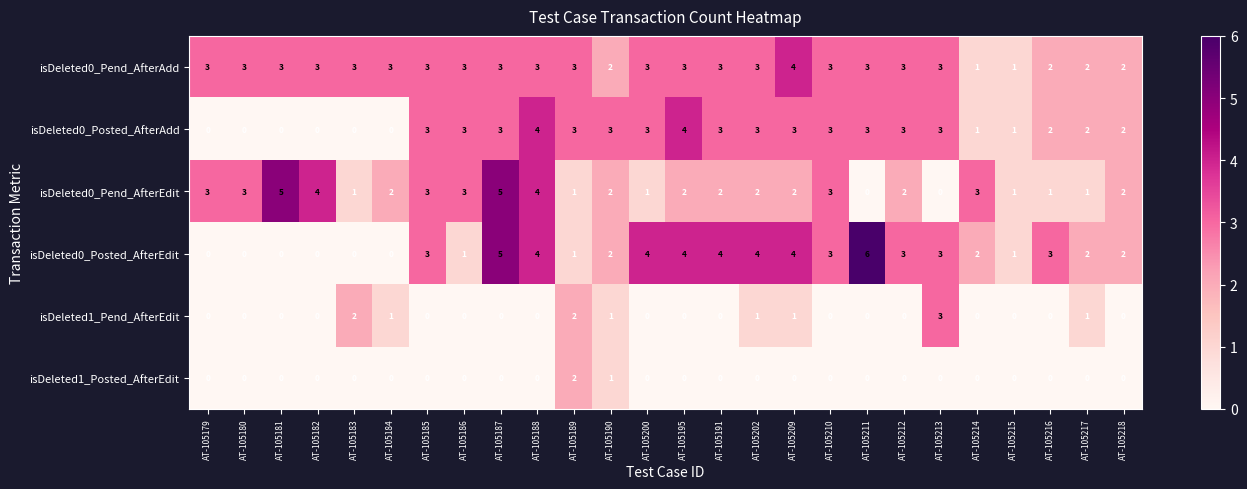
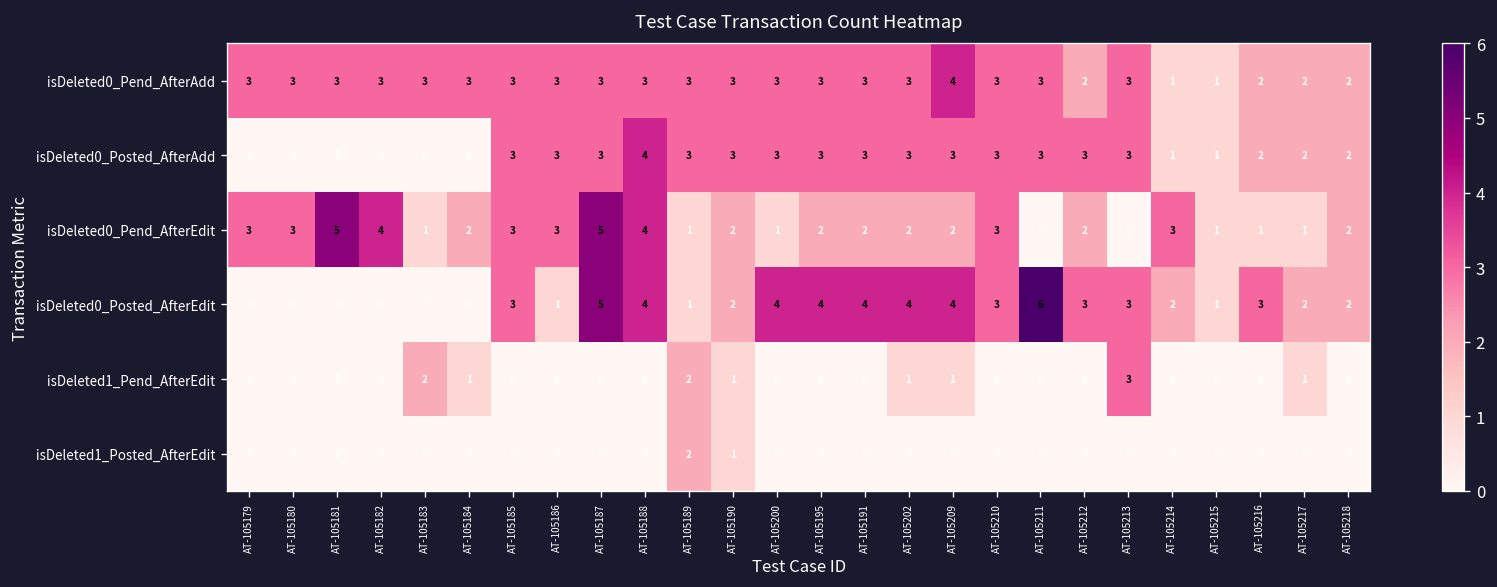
  {
    "isDeleted0_Pend_AfterAdd": {
      "AT-105179": 3,
      "AT-105180": 3,
      "AT-105181": 3,
      "AT-105182": 3,
      "AT-105183": 3,
      "AT-105184": 3,
      "AT-105185": 3,
      "AT-105186": 3,
      "AT-105187": 3,
      "AT-105188": 3,
      "AT-105189": 3,
-     "AT-105190": 2,
+     "AT-105190": 3,
      "AT-105200": 3,
      "AT-105195": 3,
      "AT-105191": 3,
      "AT-105202": 3,
      "AT-105209": 4,
      "AT-105210": 3,
      "AT-105211": 3,
-     "AT-105212": 3,
+     "AT-105212": 2,
      "AT-105213": 3,
      "AT-105216": 2,
      "AT-105217": 2,
      "AT-105218": 2
    },
    "isDeleted0_Posted_AfterAdd": {
      "AT-105185": 3,
      "AT-105186": 3,
      "AT-105187": 3,
      "AT-105188": 4,
      "AT-105189": 3,
      "AT-105190": 3,
      "AT-105200": 3,
-     "AT-105195": 4,
+     "AT-105195": 3,
      "AT-105191": 3,
      "AT-105202": 3,
      "AT-105209": 3,
      "AT-105210": 3,
      "AT-105211": 3,
      "AT-105212": 3,
      "AT-105213": 3,
      "AT-105216": 2,
      "AT-105217": 2,
      "AT-105218": 2
    },
    "isDeleted0_Pend_AfterEdit": {
      "AT-105179": 3,
      "AT-105180": 3,
      "AT-105181": 5,
      "AT-105182": 4,
      "AT-105184": 2,
      "AT-105185": 3,
      "AT-105186": 3,
      "AT-105187": 5,
      "AT-105188": 4,
      "AT-105190": 2,
      "AT-105195": 2,
      "AT-105191": 2,
      "AT-105202": 2,
      "AT-105209": 2,
      "AT-105210": 3,
      "AT-105212": 2,
      "AT-105214": 3,
      "AT-105218": 2
    },
    "isDeleted0_Posted_AfterEdit": {
      "AT-105185": 3,
      "AT-105187": 5,
      "AT-105188": 4,
      "AT-105190": 2,
      "AT-105200": 4,
      "AT-105195": 4,
      "AT-105191": 4,
      "AT-105202": 4,
      "AT-105209": 4,
      "AT-105210": 3,
      "AT-105211": 6,
      "AT-105212": 3,
      "AT-105213": 3,
      "AT-105214": 2,
      "AT-105216": 3,
      "AT-105217": 2,
      "AT-105218": 2
    },
    "isDeleted1_Pend_AfterEdit": {
      "AT-105183": 2,
      "AT-105189": 2,
      "AT-105213": 3
    },
    "isDeleted1_Posted_AfterEdit": {
      "AT-105189": 2
    }
  }
